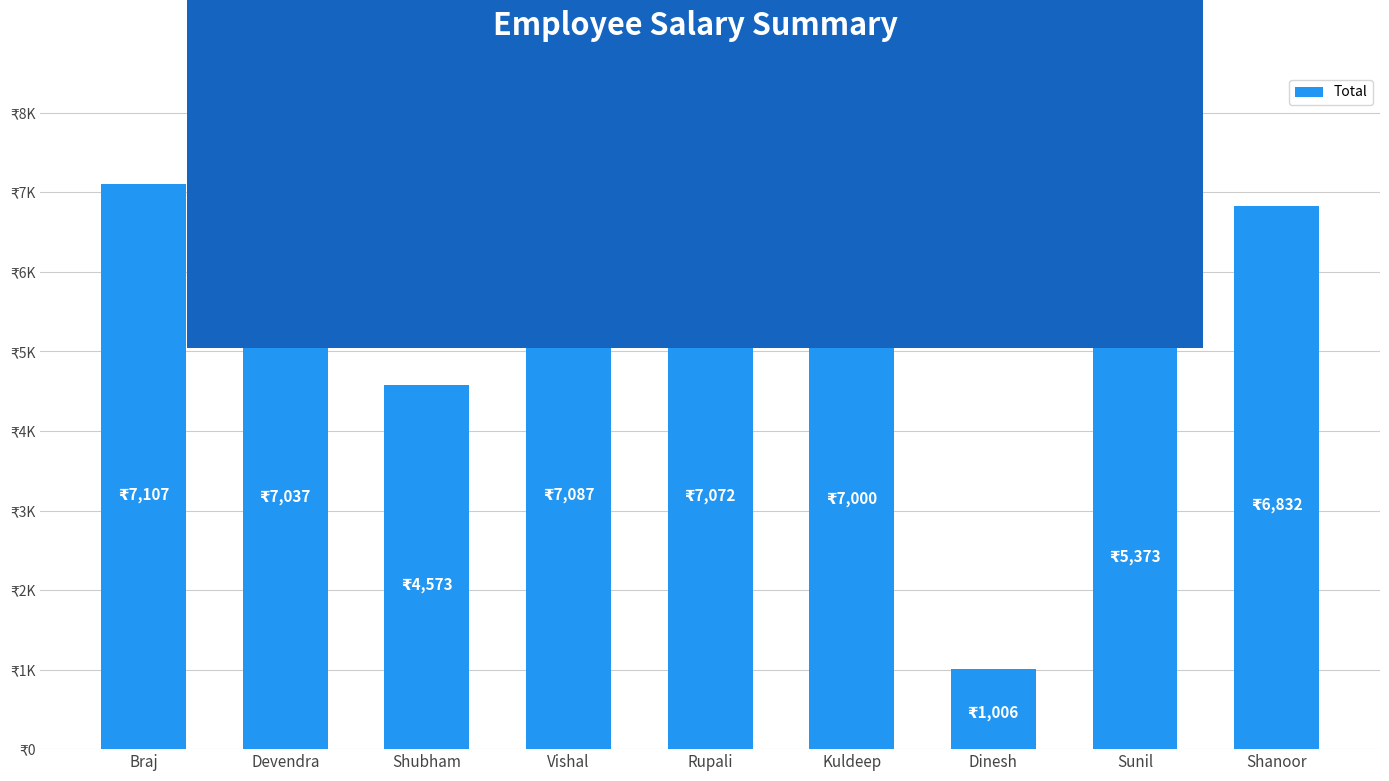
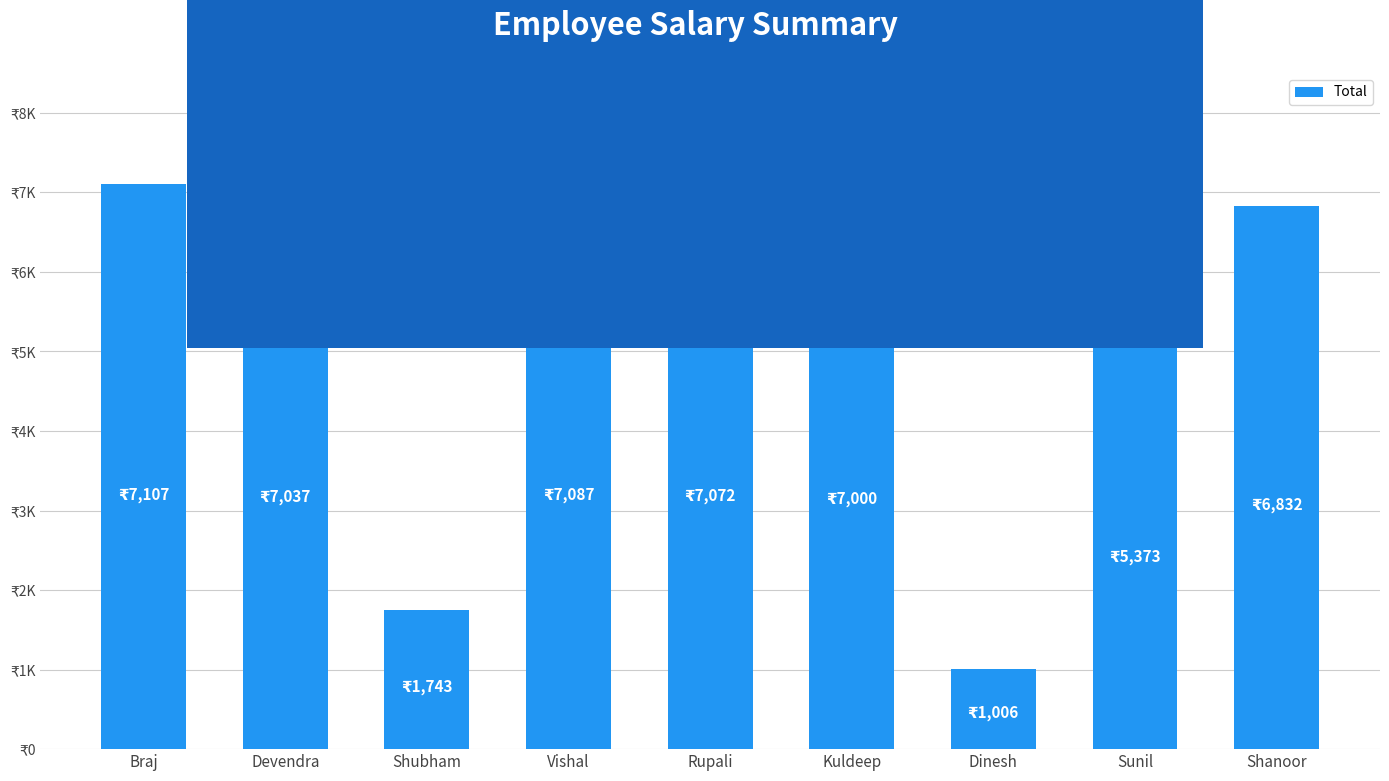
  {
    "Braj": "7,107",
    "Devendra": "7,037",
-   "Shubham": "4,573",
+   "Shubham": "1,743",
    "Vishal": "7,087",
    "Rupali": "7,072",
    "Kuldeep": "7,000",
    "Dinesh": "1,006",
    "Sunil": "5,373",
    "Shanoor": "6,832"
  }
